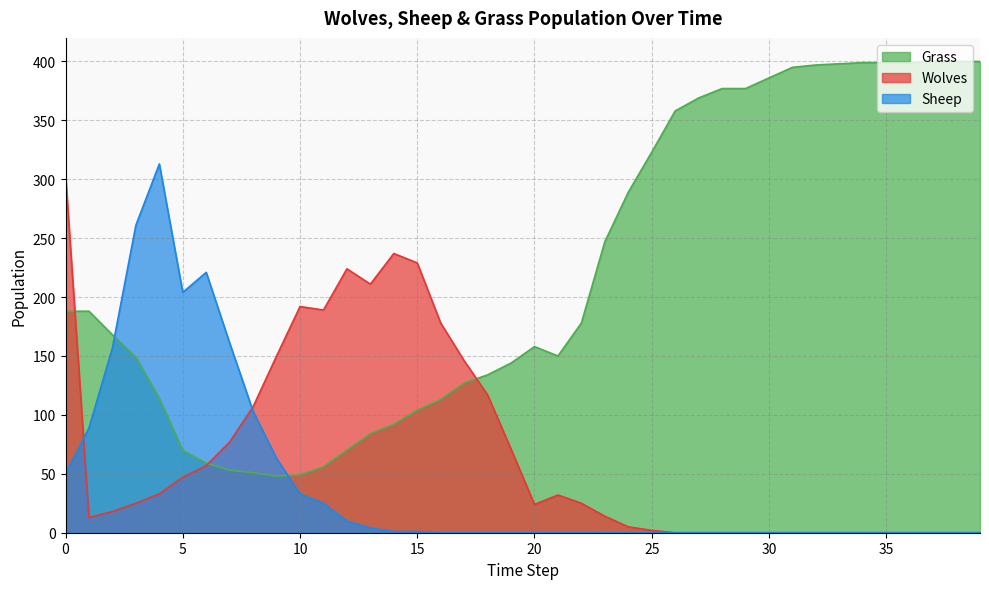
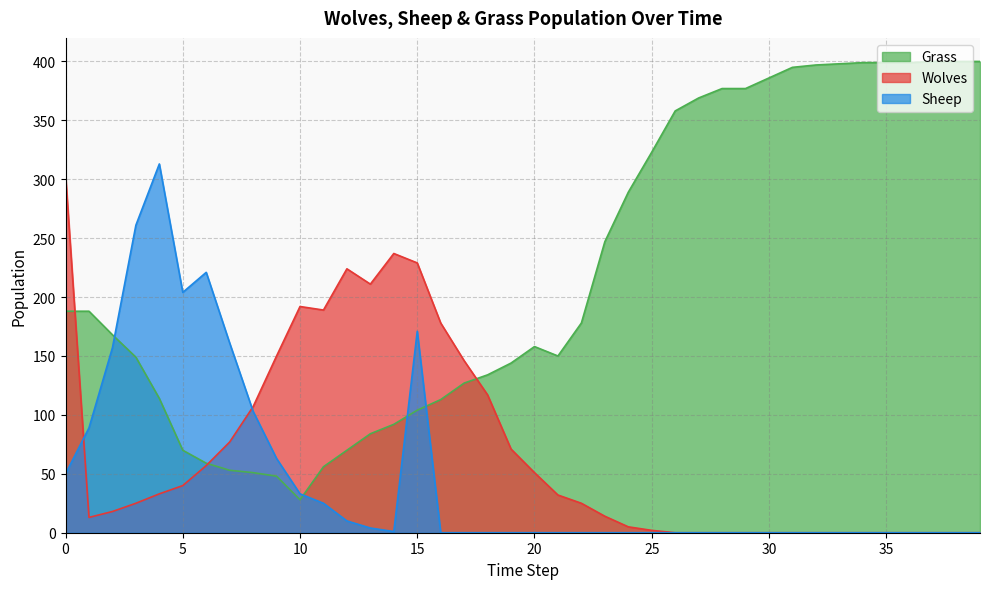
  {
    "Grass": {
      "0": 188,
      "5": 70,
-     "10": 49,
+     "10": 28,
      "15": 104,
      "20": 158,
      "25": 323,
      "30": 386
    },
    "Wolves": {
      "0": 304,
-     "5": 47,
+     "5": 40,
      "10": 192,
      "15": 229,
-     "20": 24
+     "20": 51
    },
    "Sheep": {
      "0": 50,
      "5": 204,
      "10": 33,
-     "15": 1,
+     "15": 171,
      "20": 0
    }
  }
